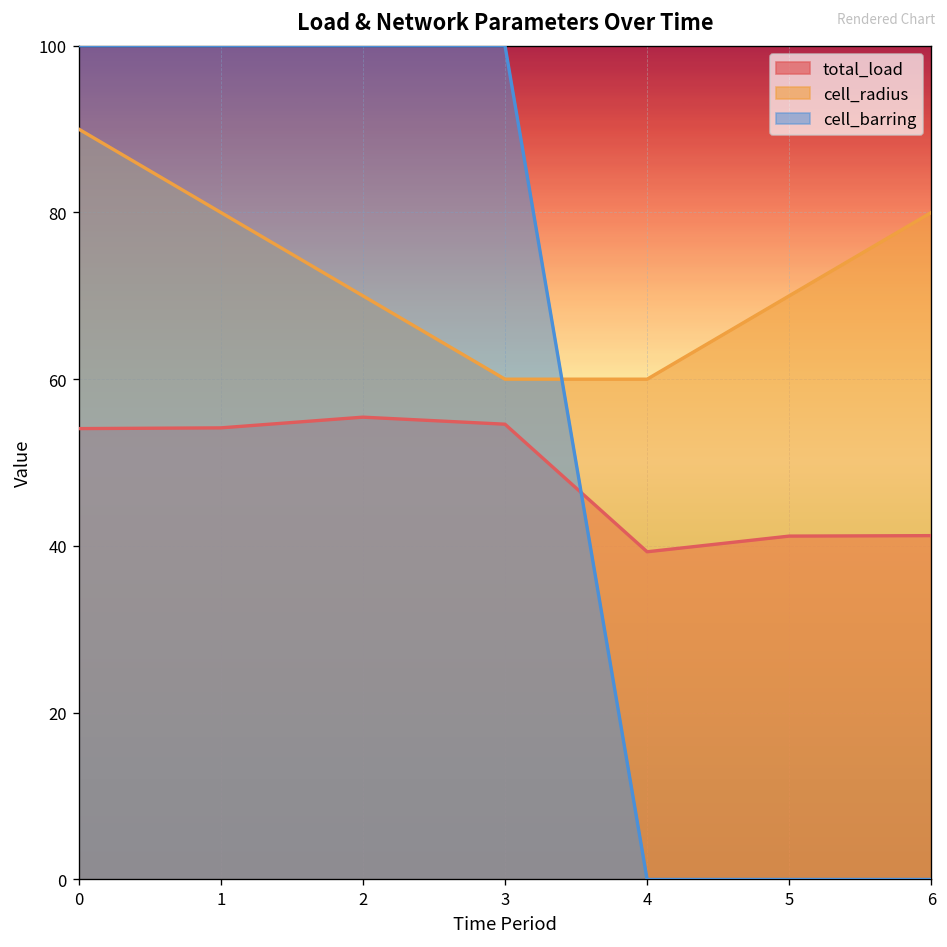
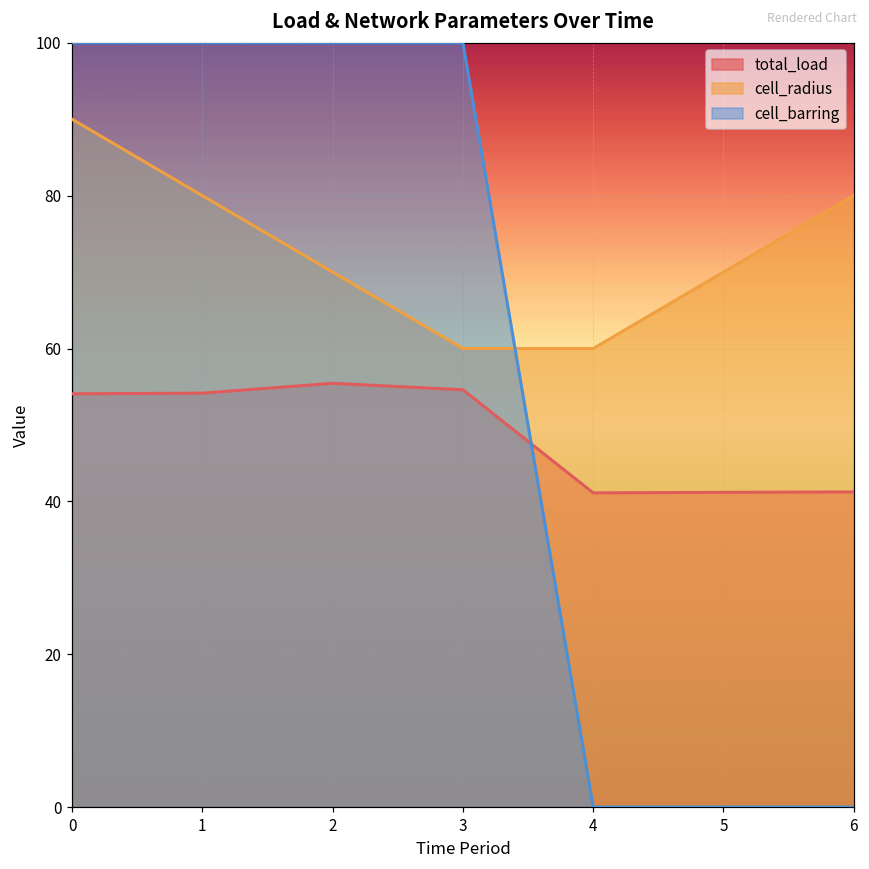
  {
    "total_load": {
      "0": 54,
      "1": 54,
      "2": 55,
      "3": 55,
-     "4": 39,
+     "4": 41,
      "5": 41,
      "6": 41
    },
    "cell_radius": {
      "0": 90,
      "1": 80,
      "2": 70,
      "3": 60,
      "4": 60,
      "5": 70,
      "6": 80
    },
    "cell_barring": {
      "0": 100,
      "1": 100,
      "2": 100,
      "3": 100,
      "4": 0,
      "5": 0,
      "6": 0
    }
  }
